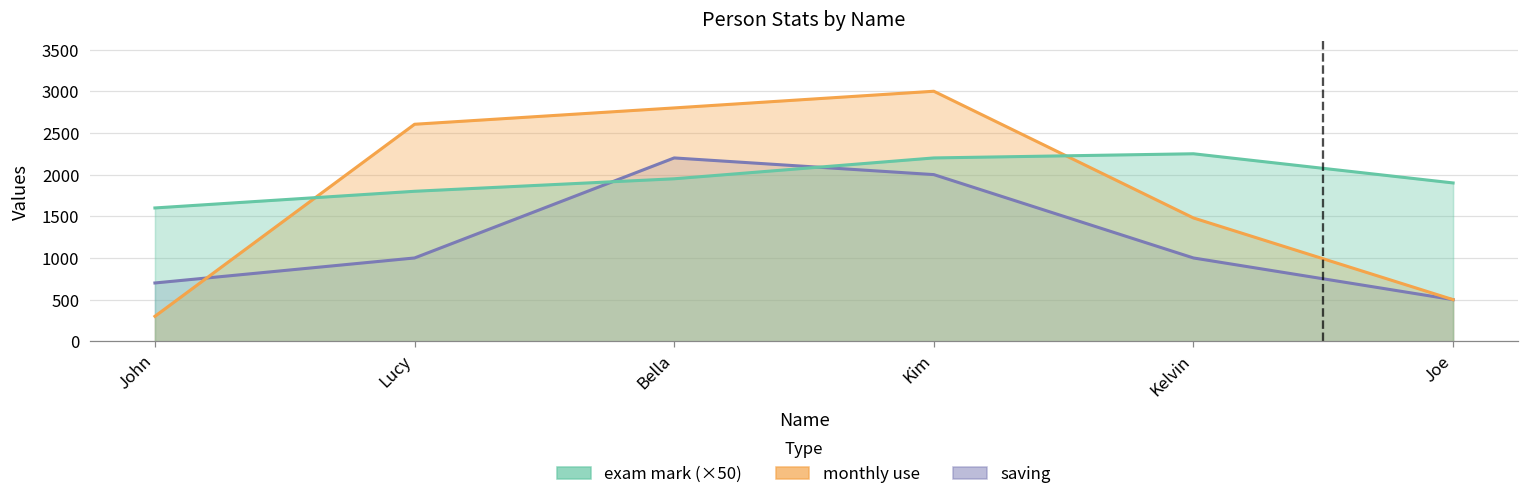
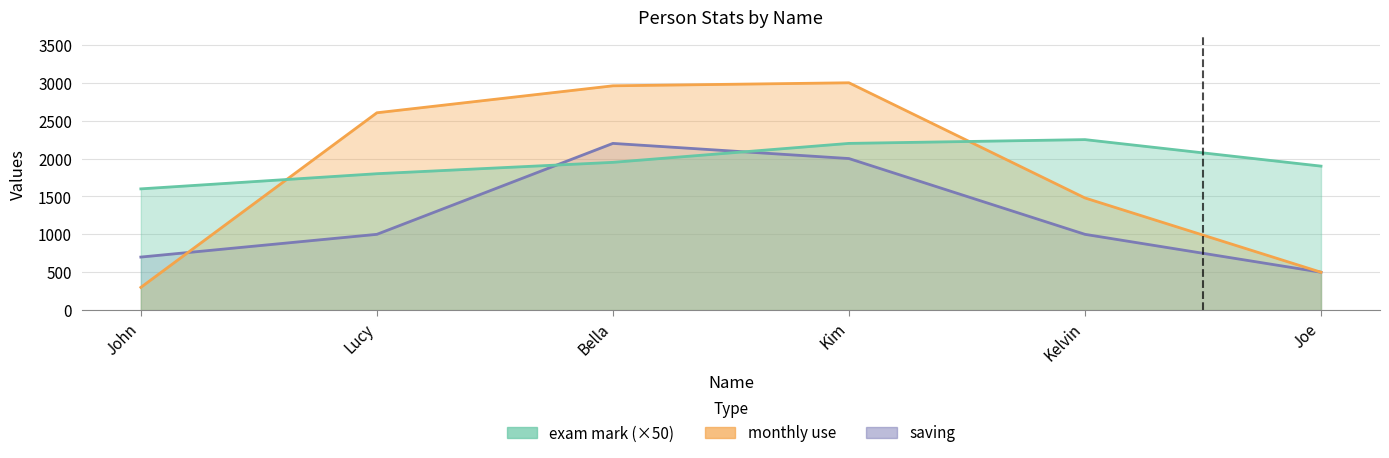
  {
    "monthly use": {
      "John": 300,
      "Lucy": 2600,
-     "Bella": 2800,
+     "Bella": 3000,
      "Kim": 3000,
      "Kelvin": 1500
    }
  }
